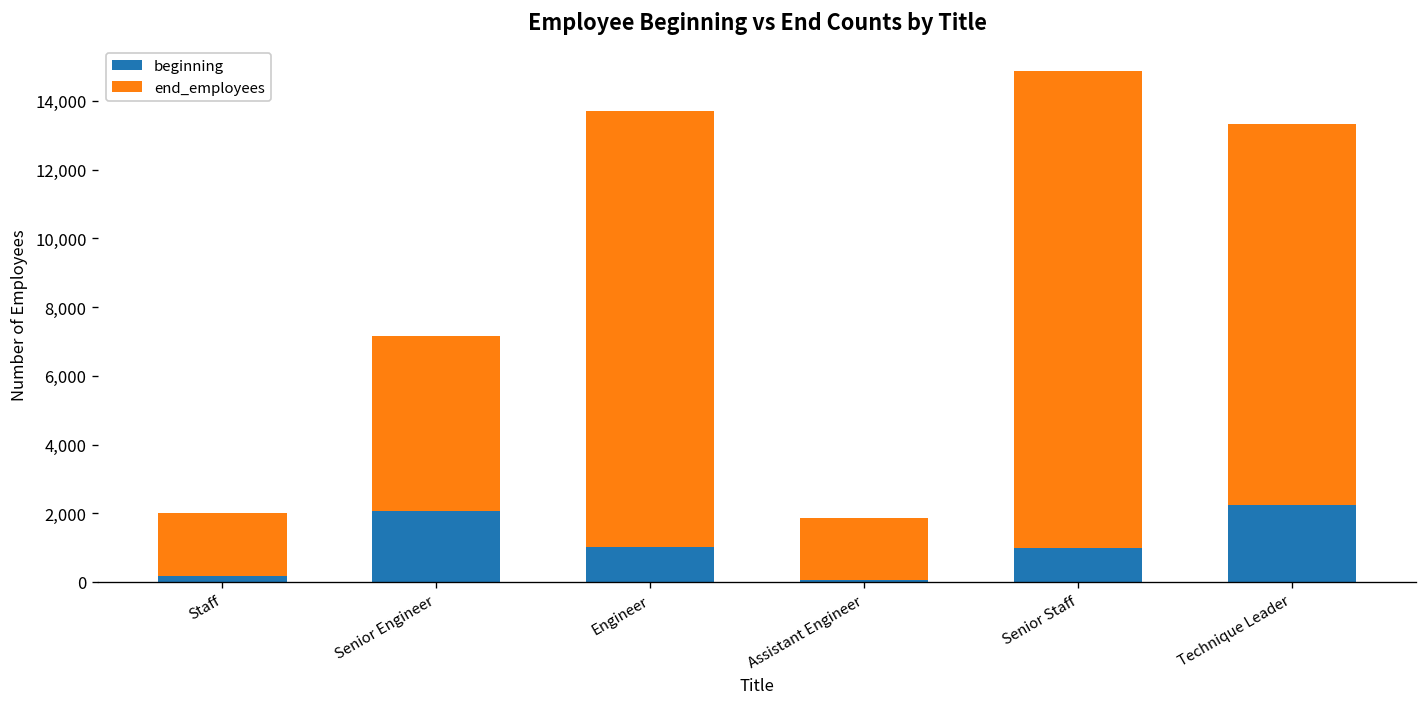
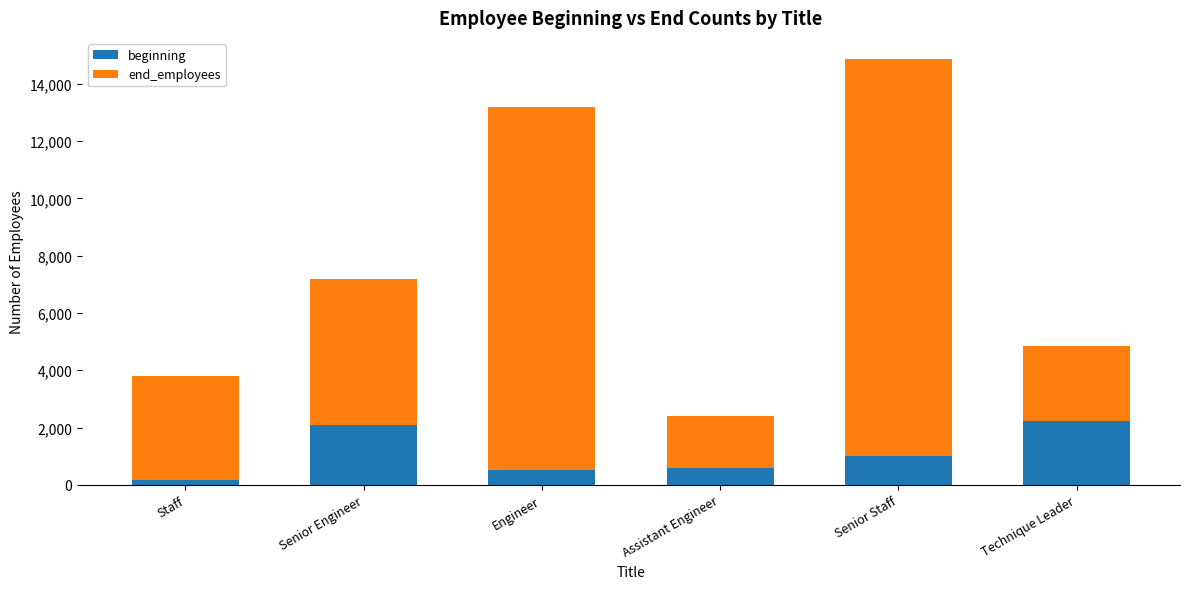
  {
    "beginning": {
      "Staff": "200",
      "Senior Engineer": "2,100",
-     "Engineer": "1,000",
-     "Assistant Engineer": "0",
+     "Engineer": "500",
+     "Assistant Engineer": "600",
      "Senior Staff": "1,000",
      "Technique Leader": "2,200"
    },
    "end_employees": {
-     "Staff": "1,800",
+     "Staff": "3,600",
      "Senior Engineer": "5,100",
      "Engineer": "12,700",
      "Assistant Engineer": "1,800",
      "Senior Staff": "13,900",
-     "Technique Leader": "11,100"
+     "Technique Leader": "2,600"
    }
  }
